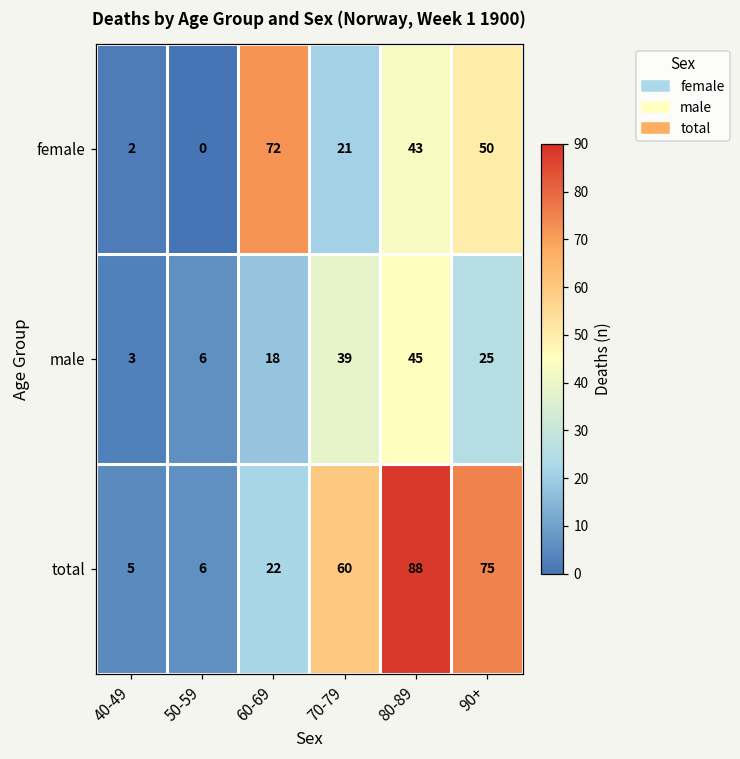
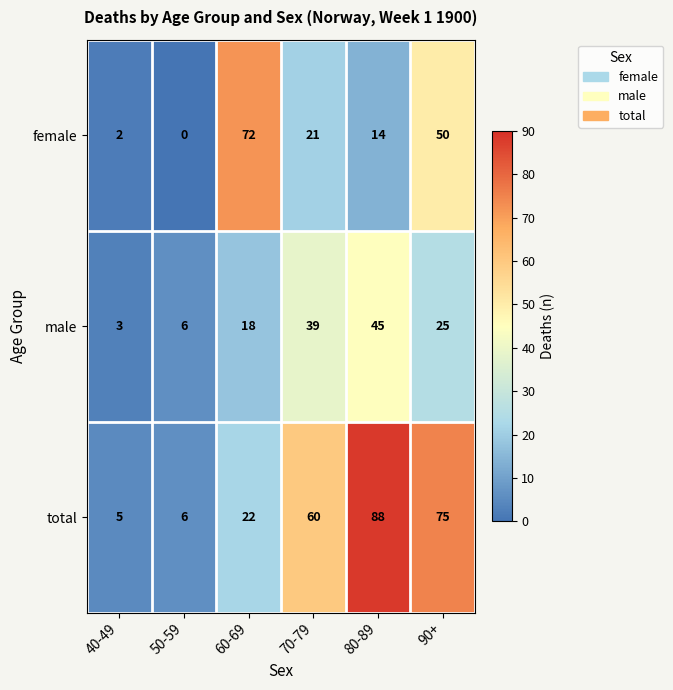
  {
    "female": {
      "40-49": 2,
      "50-59": 0,
      "60-69": 72,
      "70-79": 21,
-     "80-89": 43,
+     "80-89": 14,
      "90+": 50
    },
    "male": {
      "40-49": 3,
      "50-59": 6,
      "60-69": 18,
      "70-79": 39,
      "80-89": 45,
      "90+": 25
    },
    "total": {
      "40-49": 5,
      "50-59": 6,
      "60-69": 22,
      "70-79": 60,
      "80-89": 88,
      "90+": 75
    }
  }
